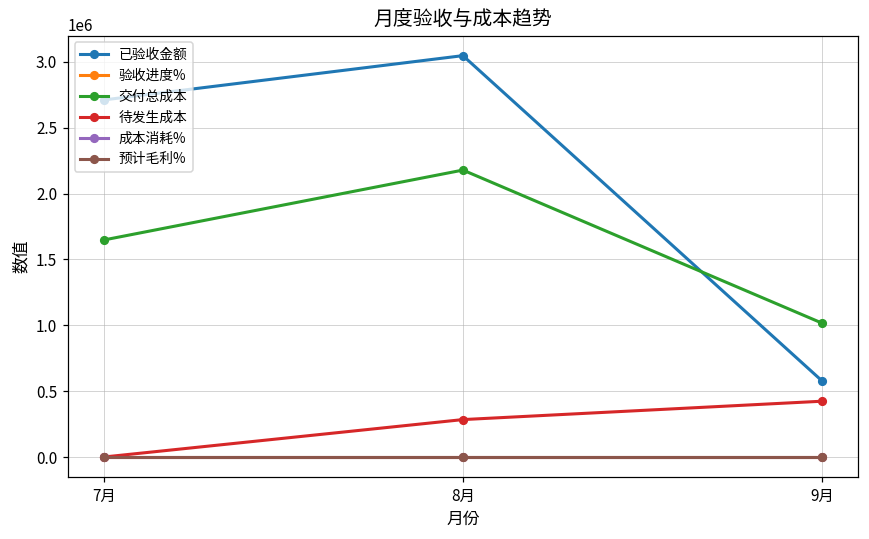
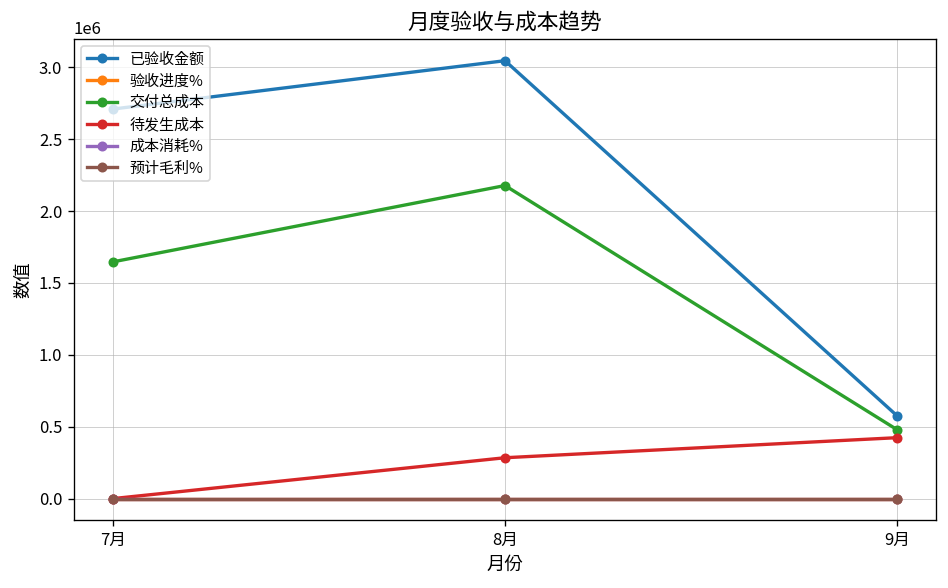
  {
    "已验收金额": {
      "8月": 3050000,
      "9月": 580000
    },
    "预计毛利%": {
      "8月": 0,
      "9月": 0
    },
    "交付总成本": {
      "7月": 1650000,
      "8月": 2180000,
-     "9月": 1020000
+     "9月": 480000
    },
    "待发生成本": {
      "8月": 280000,
      "9月": 420000
    }
  }
